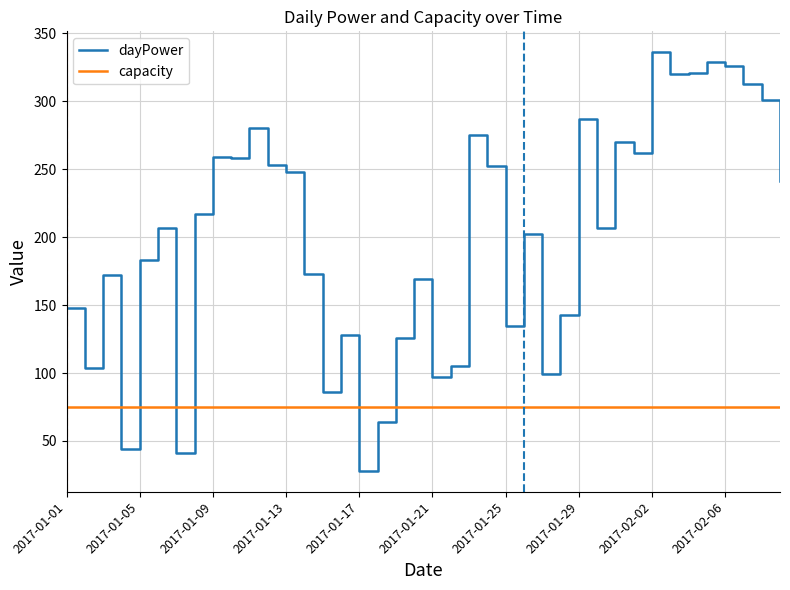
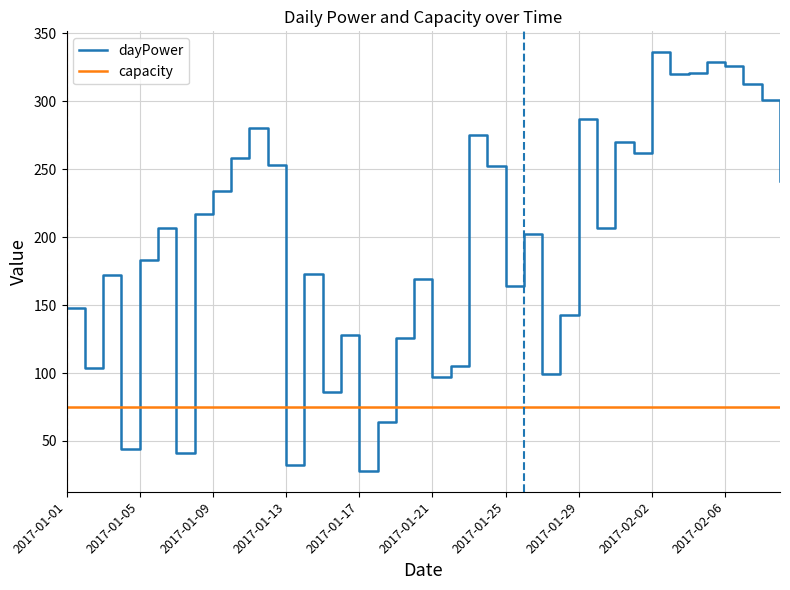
  {
    "dayPower": {
      "2017-01-01": 148,
      "2017-01-05": 183,
-     "2017-01-09": 259,
-     "2017-01-13": 248,
+     "2017-01-09": 234,
+     "2017-01-13": 32,
      "2017-01-17": 28,
      "2017-01-21": 97,
-     "2017-01-25": 134,
+     "2017-01-25": 164,
      "2017-01-29": 287,
      "2017-02-02": 336,
      "2017-02-06": 326
    },
    "capacity": {
      "2017-01-01": 75,
      "2017-01-05": 75,
      "2017-01-09": 75,
      "2017-01-13": 75,
      "2017-01-17": 75,
      "2017-01-21": 75,
      "2017-01-25": 75,
      "2017-01-29": 75,
      "2017-02-02": 75,
      "2017-02-06": 75
    }
  }
